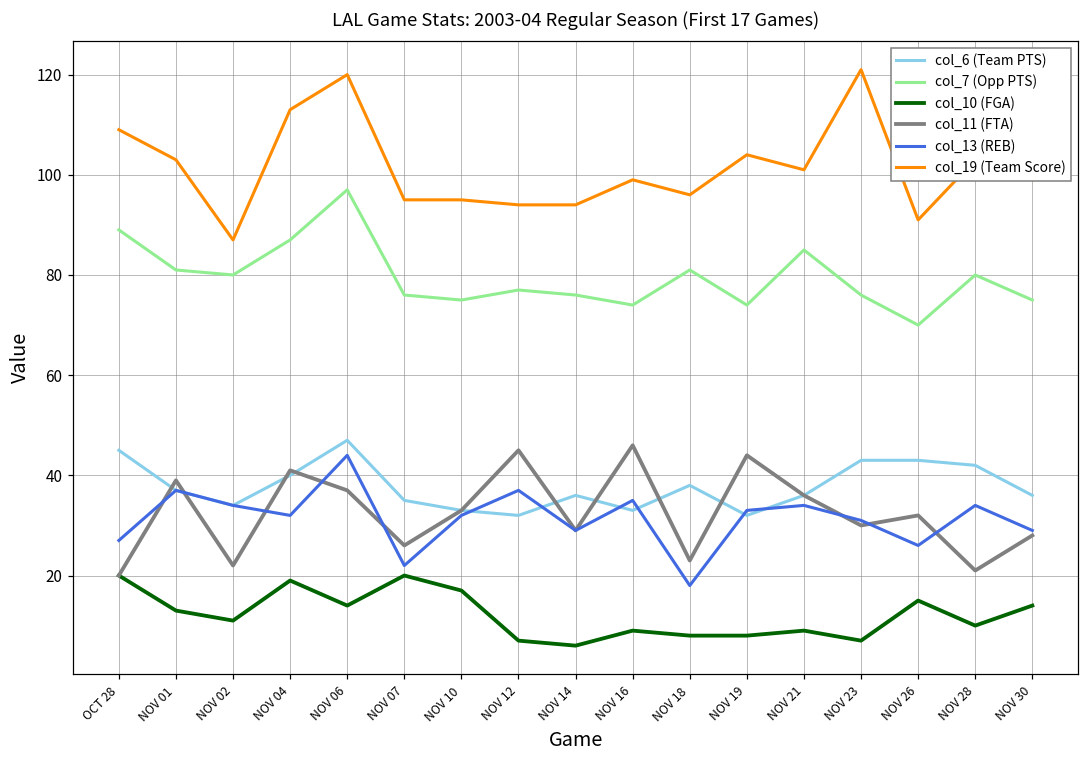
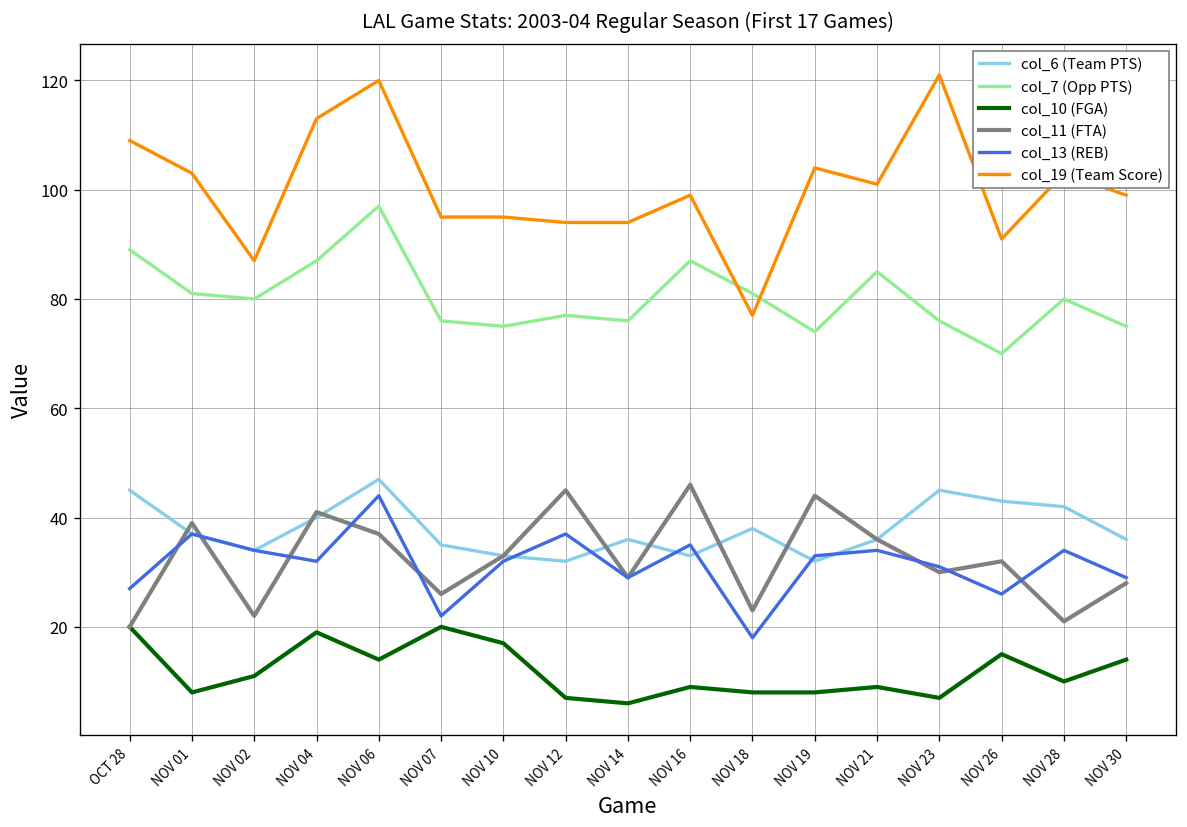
  {
    "col_6 (Team PTS)": {
      "OCT 28": 45,
      "NOV 04": 40,
      "NOV 06": 47,
      "NOV 07": 35,
      "NOV 12": 32,
      "NOV 14": 36,
      "NOV 16": 33,
      "NOV 18": 38,
      "NOV 19": 32,
-     "NOV 23": 43,
+     "NOV 23": 45,
      "NOV 26": 43,
      "NOV 28": 42,
      "NOV 30": 36
    },
    "col_7 (Opp PTS)": {
      "OCT 28": 89,
      "NOV 01": 81,
      "NOV 02": 80,
      "NOV 04": 87,
      "NOV 06": 97,
      "NOV 07": 76,
      "NOV 10": 75,
      "NOV 12": 77,
      "NOV 14": 76,
-     "NOV 16": 74,
+     "NOV 16": 87,
      "NOV 18": 81,
      "NOV 19": 74,
      "NOV 21": 85,
      "NOV 23": 76,
      "NOV 26": 70,
      "NOV 28": 80,
      "NOV 30": 75
    },
    "col_10 (FGA)": {
-     "NOV 01": 13,
+     "NOV 01": 8,
      "NOV 02": 11,
      "NOV 04": 19,
      "NOV 06": 14,
      "NOV 07": 20,
      "NOV 10": 17,
      "NOV 12": 7,
      "NOV 14": 6,
      "NOV 16": 9,
      "NOV 18": 8,
      "NOV 19": 8,
      "NOV 21": 9,
      "NOV 23": 7,
      "NOV 26": 15,
      "NOV 28": 10,
      "NOV 30": 14
    },
    "col_11 (FTA)": {
      "NOV 01": 39,
      "NOV 02": 22,
      "NOV 04": 41,
      "NOV 06": 37,
      "NOV 07": 26,
      "NOV 12": 45,
      "NOV 16": 46,
      "NOV 18": 23,
      "NOV 19": 44,
      "NOV 23": 30,
      "NOV 26": 32,
      "NOV 28": 21,
      "NOV 30": 28
    },
    "col_13 (REB)": {
      "OCT 28": 27,
      "NOV 04": 32,
      "NOV 06": 44,
      "NOV 07": 22,
      "NOV 10": 32,
      "NOV 12": 37,
      "NOV 16": 35,
      "NOV 18": 18,
      "NOV 19": 33,
      "NOV 21": 34,
      "NOV 23": 31,
      "NOV 26": 26,
      "NOV 28": 34,
      "NOV 30": 29
    },
    "col_19 (Team Score)": {
      "OCT 28": 109,
      "NOV 01": 103,
      "NOV 02": 87,
      "NOV 04": 113,
      "NOV 06": 120,
      "NOV 07": 95,
      "NOV 10": 95,
      "NOV 12": 94,
      "NOV 14": 94,
      "NOV 16": 99,
-     "NOV 18": 96,
+     "NOV 18": 77,
      "NOV 19": 104,
      "NOV 21": 101,
      "NOV 23": 121,
      "NOV 26": 91,
      "NOV 30": 99
    }
  }
